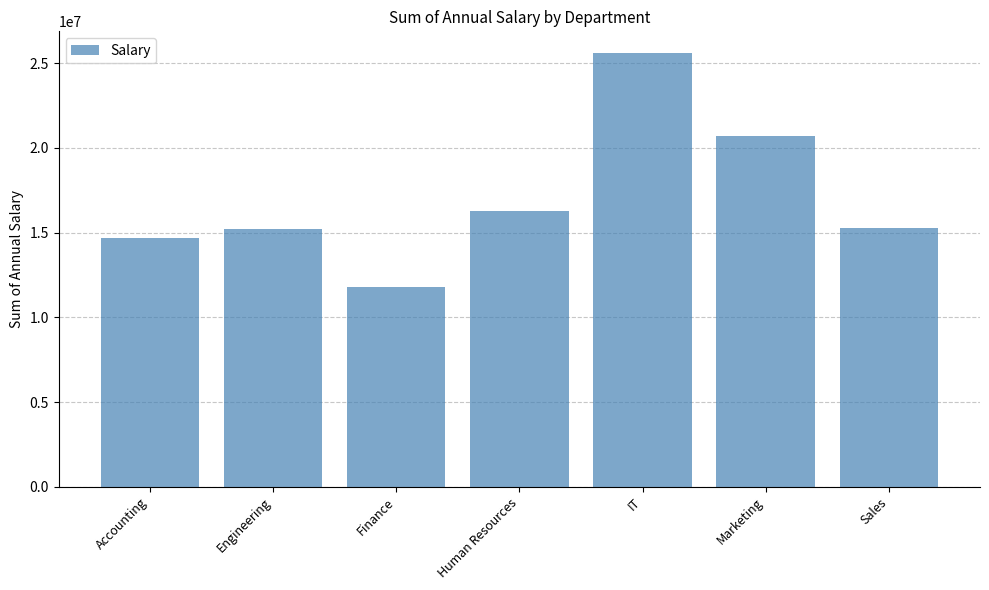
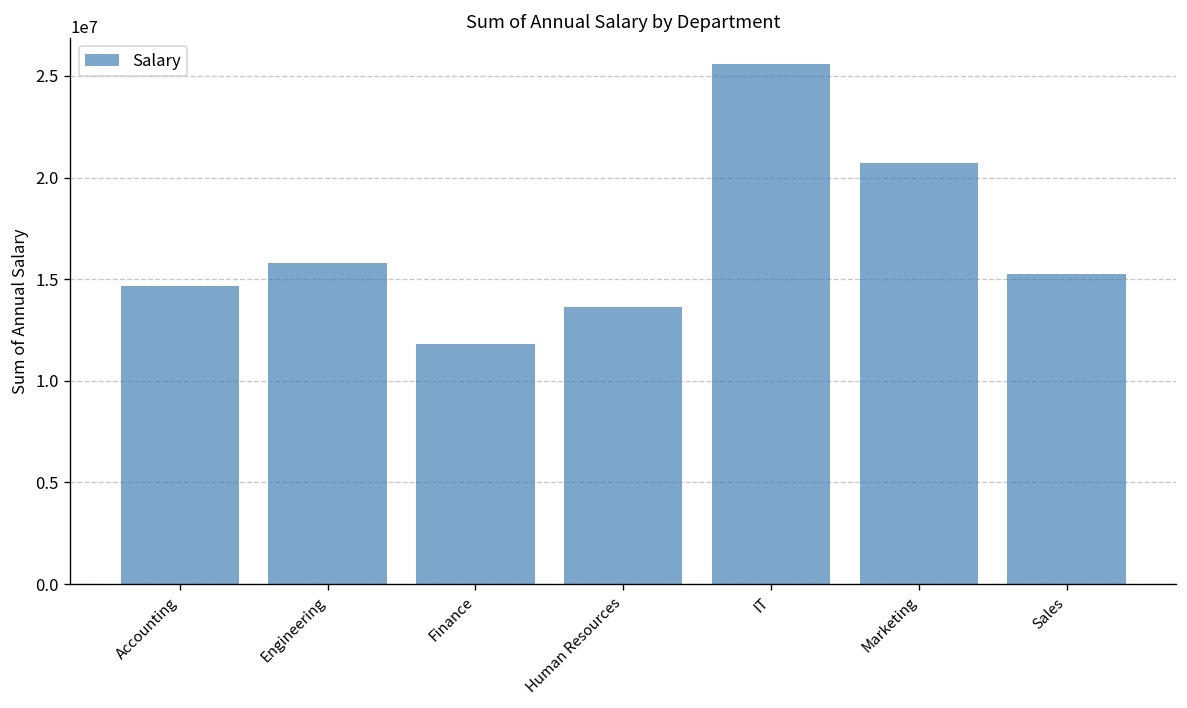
  {
    "Accounting": 14700000,
-   "Engineering": 15200000,
+   "Engineering": 15800000,
    "Finance": 11800000,
-   "Human Resources": 16300000,
+   "Human Resources": 13600000,
    "IT": 25600000,
    "Marketing": 20700000,
    "Sales": 15300000
  }
